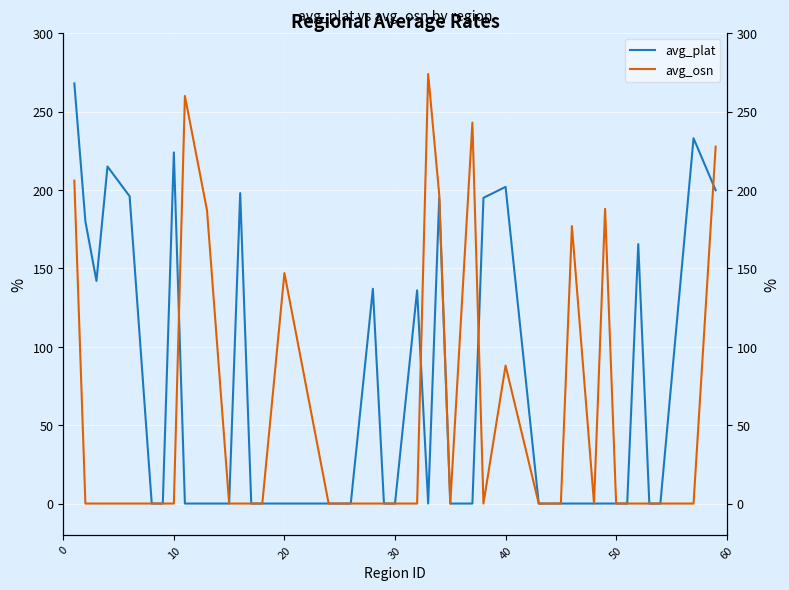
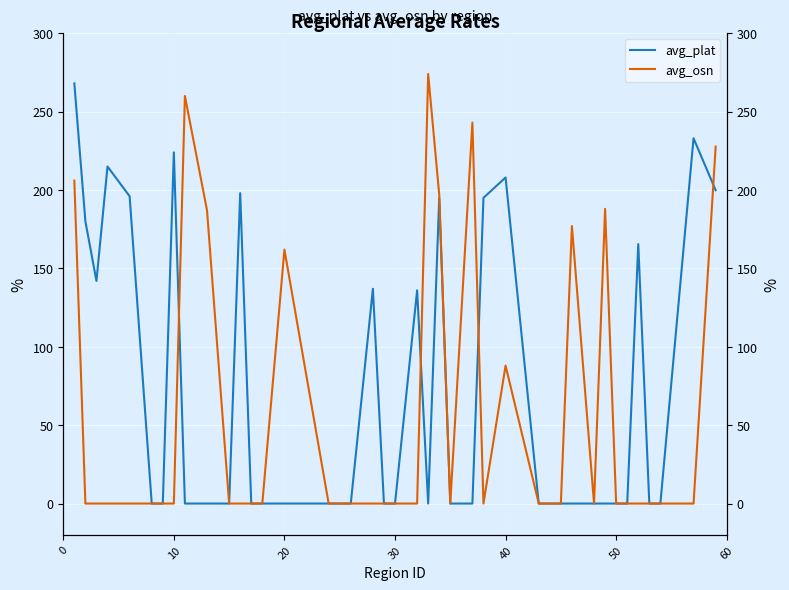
  {
    "avg_plat": {
      "10": 224,
      "20": 0,
-     "40": 202
+     "40": 208
    },
    "avg_osn": {
      "10": 0,
-     "20": 147,
+     "20": 162,
      "40": 88
    }
  }
